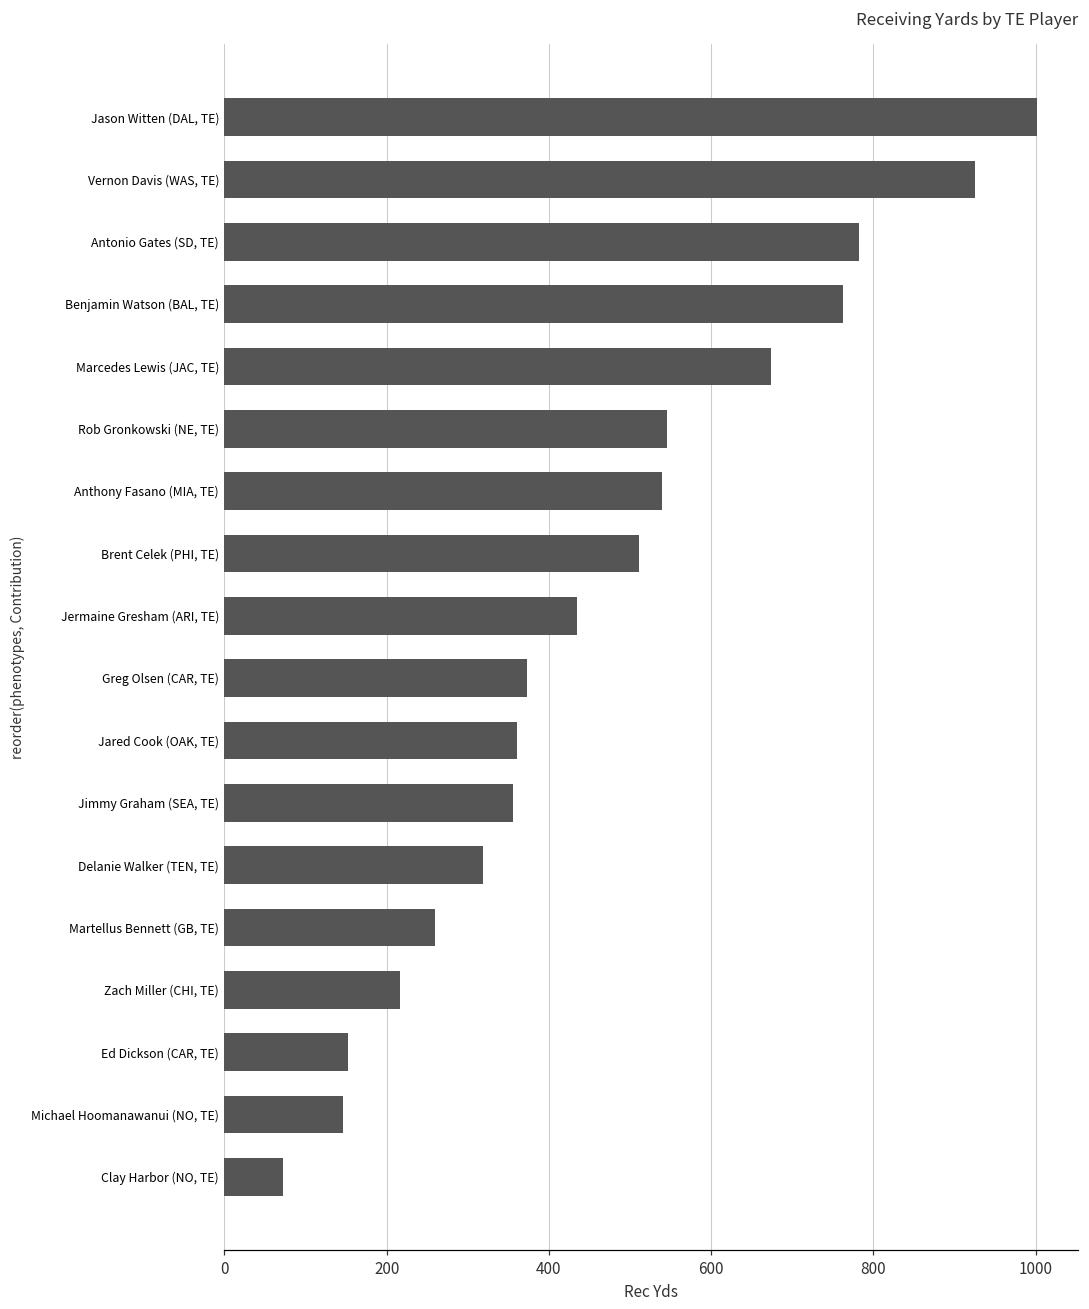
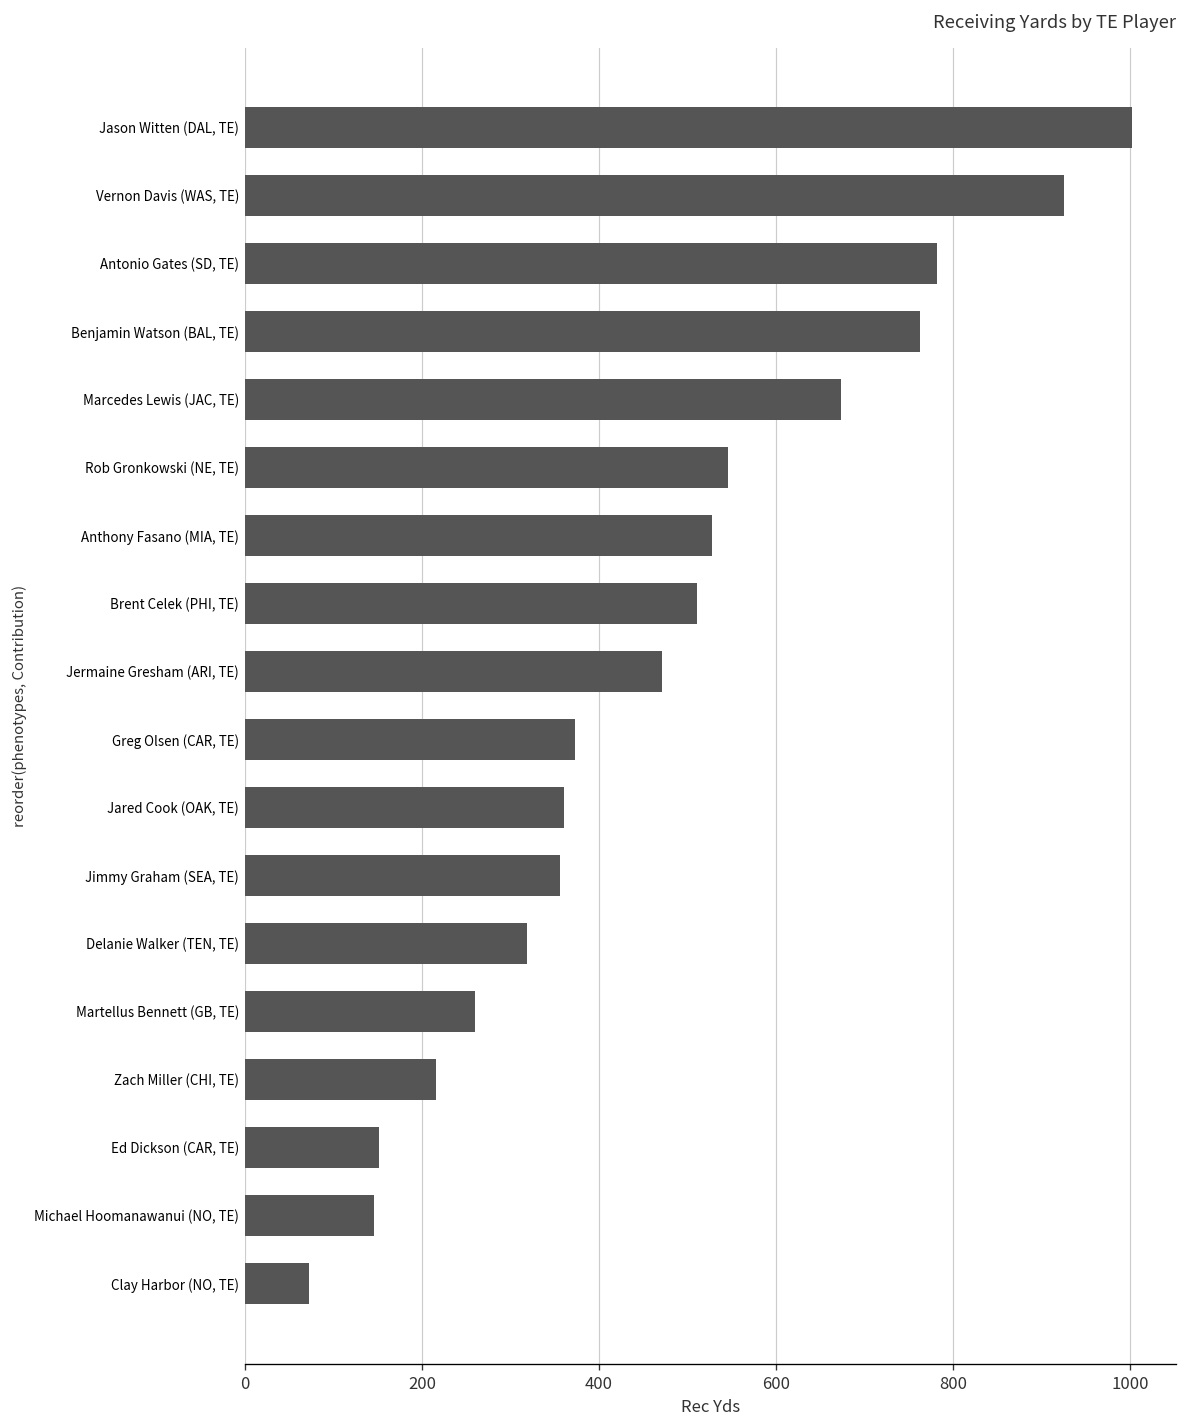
  {
    "Jason Witten (DAL, TE)": 1000,
    "Vernon Davis (WAS, TE)": 930,
    "Antonio Gates (SD, TE)": 780,
    "Benjamin Watson (BAL, TE)": 760,
    "Marcedes Lewis (JAC, TE)": 670,
    "Rob Gronkowski (NE, TE)": 550,
-   "Anthony Fasano (MIA, TE)": 540,
+   "Anthony Fasano (MIA, TE)": 530,
    "Brent Celek (PHI, TE)": 510,
-   "Jermaine Gresham (ARI, TE)": 440,
+   "Jermaine Gresham (ARI, TE)": 470,
    "Greg Olsen (CAR, TE)": 370,
    "Jared Cook (OAK, TE)": 360,
    "Jimmy Graham (SEA, TE)": 360,
    "Delanie Walker (TEN, TE)": 320,
    "Martellus Bennett (GB, TE)": 260,
    "Zach Miller (CHI, TE)": 220,
    "Ed Dickson (CAR, TE)": 150,
    "Michael Hoomanawanui (NO, TE)": 150,
    "Clay Harbor (NO, TE)": 70
  }
